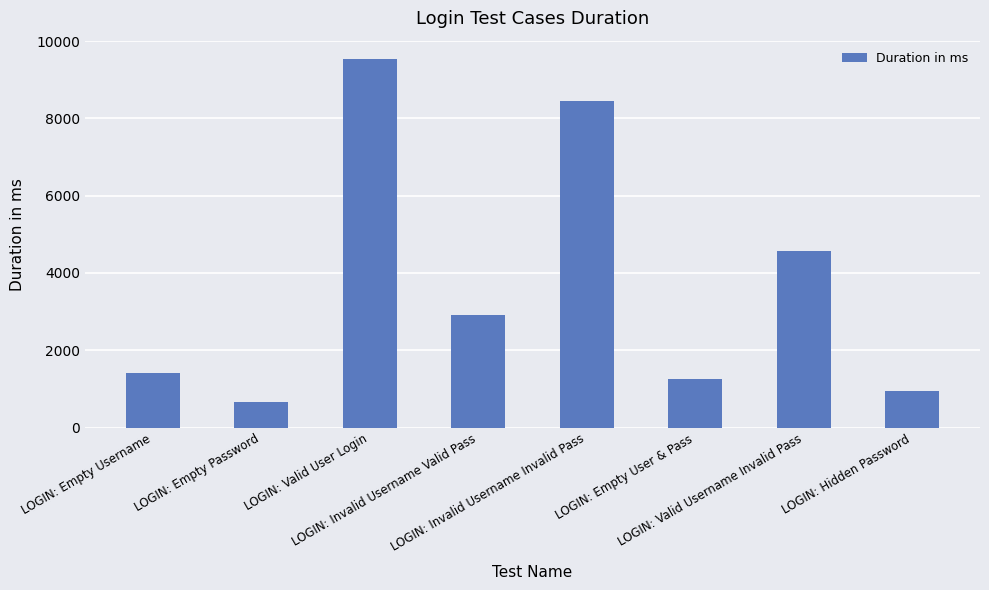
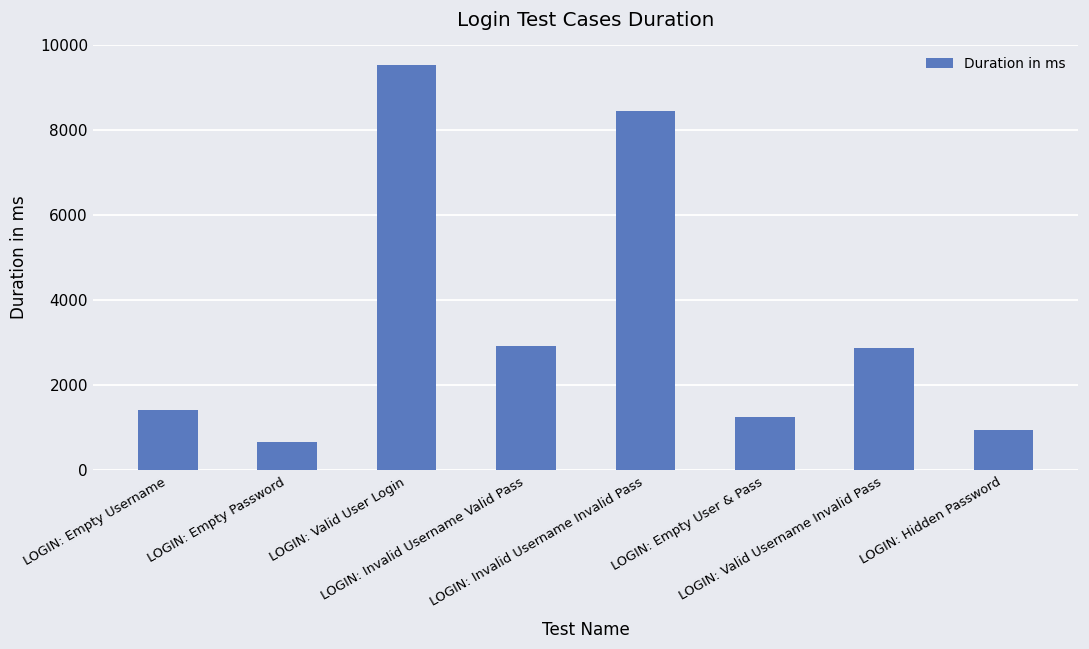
  {
    "LOGIN: Empty Username": 1400,
    "LOGIN: Empty Password": 700,
    "LOGIN: Valid User Login": 9500,
    "LOGIN: Invalid Username Valid Pass": 2900,
    "LOGIN: Invalid Username Invalid Pass": 8500,
    "LOGIN: Empty User & Pass": 1200,
-   "LOGIN: Valid Username Invalid Pass": 4600,
+   "LOGIN: Valid Username Invalid Pass": 2900,
    "LOGIN: Hidden Password": 1000
  }
